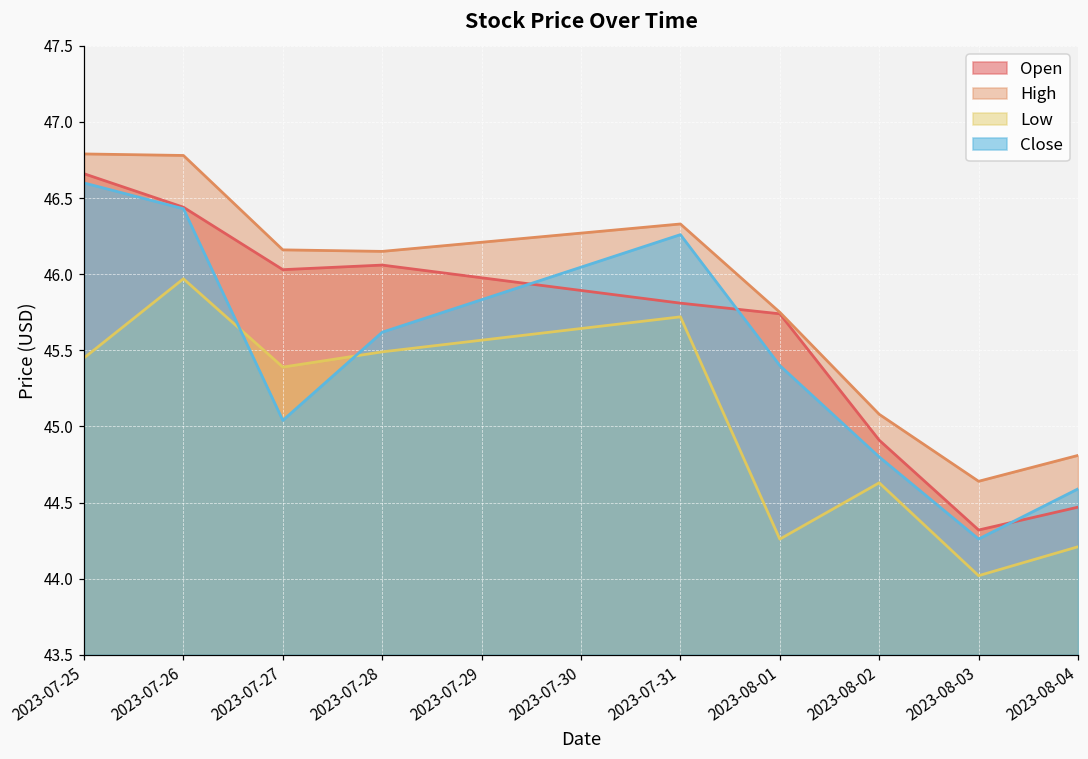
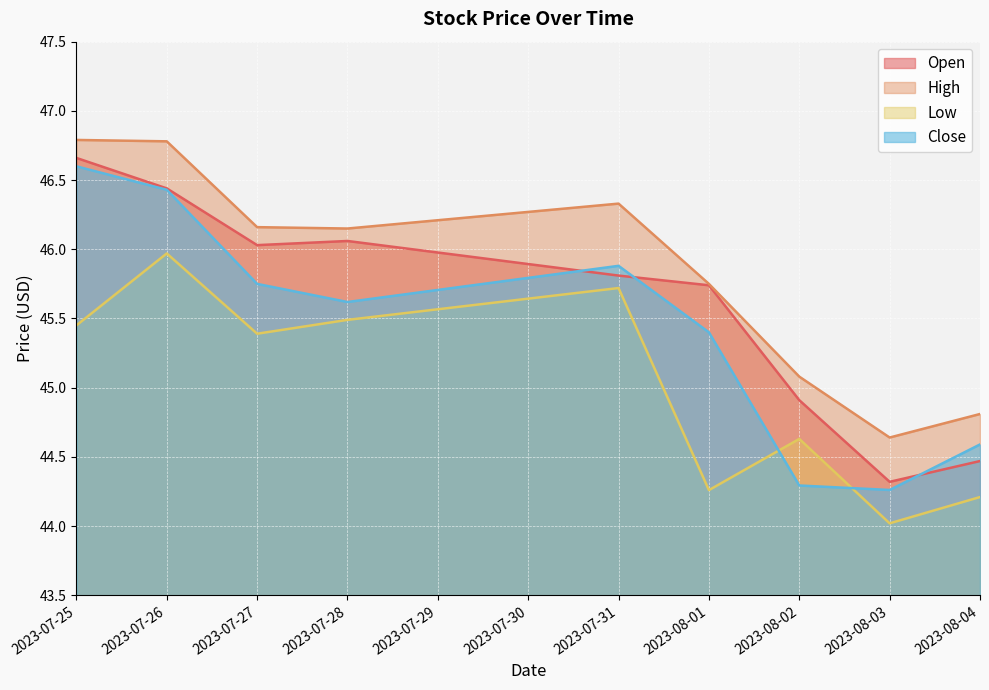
  {
    "Close": {
      "2023-07-25": 46.60,
-     "2023-07-27": 45.04,
+     "2023-07-27": 45.75,
      "2023-07-28": 45.62,
-     "2023-07-31": 46.26,
+     "2023-07-31": 45.88,
      "2023-08-01": 45.40,
-     "2023-08-02": 44.80,
+     "2023-08-02": 44.29,
      "2023-08-03": 44.26,
      "2023-08-04": 44.59
    }
  }
